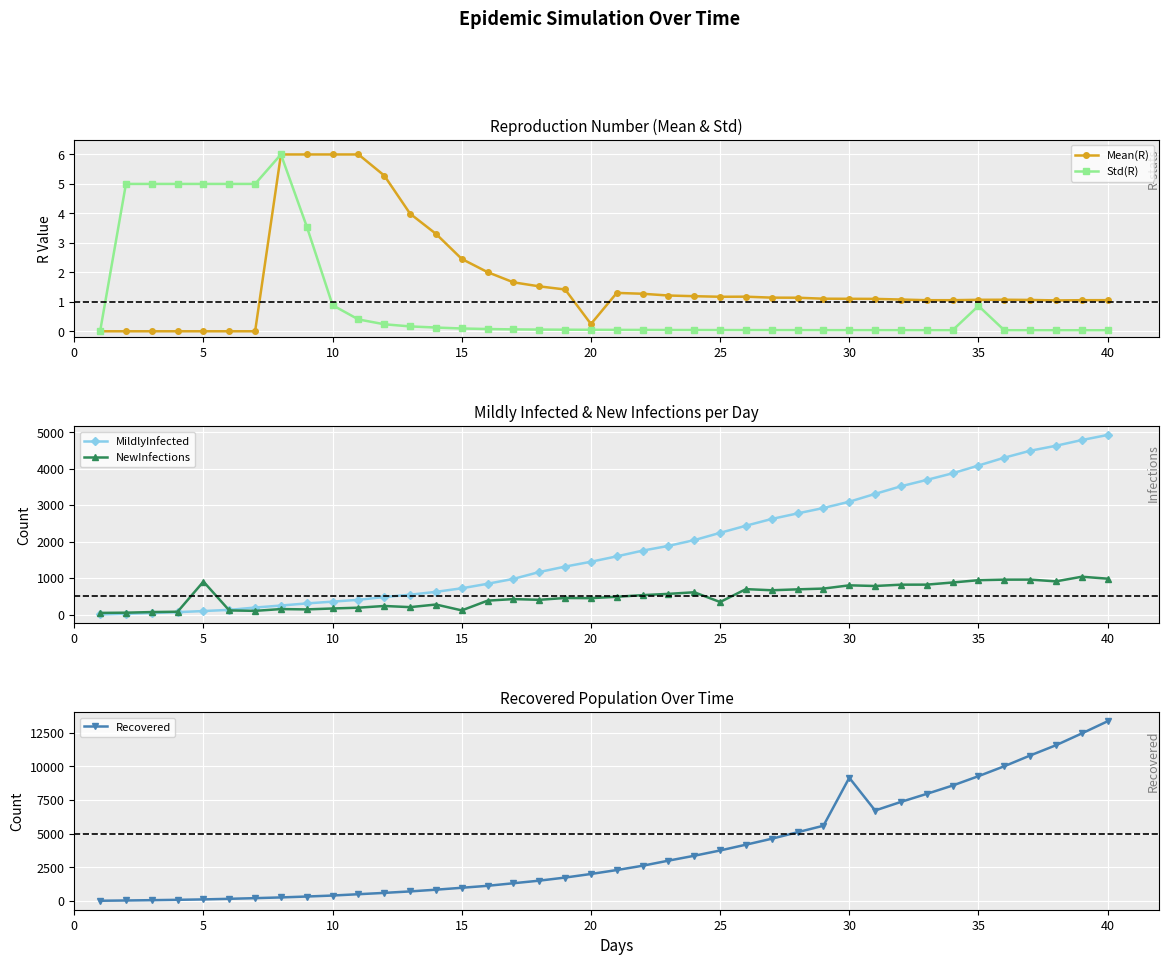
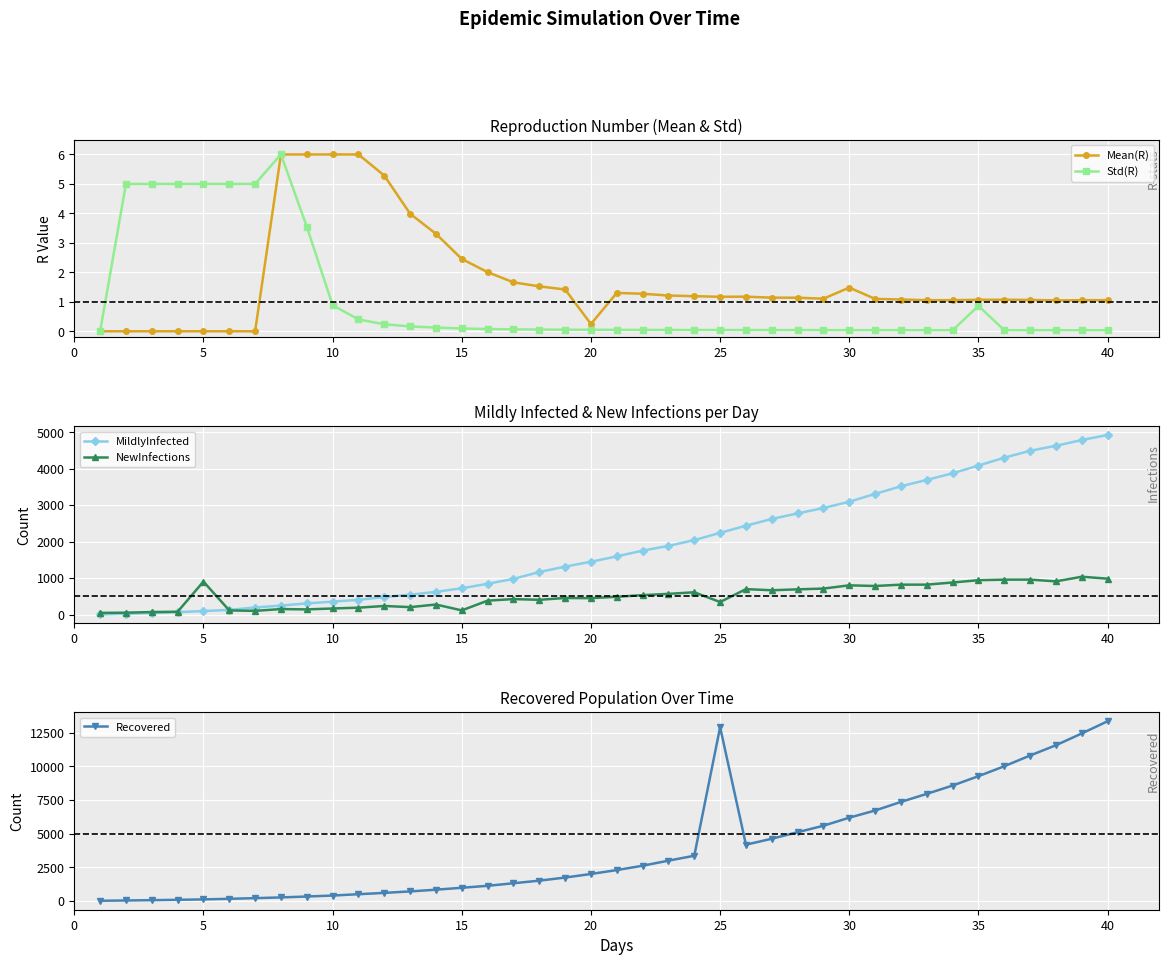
  {
    "Reproduction Number (Mean & Std)": {
      "Mean(R)": {
        "5": 0.0,
        "10": 6.0,
        "15": 2.5,
        "20": 0.2,
        "25": 1.2,
-       "30": 1.1,
+       "30": 1.5,
        "35": 1.1,
        "40": 1.1
      },
      "Std(R)": {
        "5": 5.0,
        "10": 0.9,
        "15": 0.1,
        "20": 0.1,
        "25": 0.0,
        "30": 0.0,
        "35": 0.9,
        "40": 0.0
      }
    },
    "Mildly Infected & New Infections per Day": {
      "MildlyInfected": {
        "5": 100,
        "10": 400,
        "15": 700,
        "20": 1400,
        "25": 2200,
        "30": 3100,
        "35": 4100,
        "40": 4900
      },
      "NewInfections": {
        "5": 900,
        "10": 200,
        "15": 100,
        "20": 500,
        "25": 300,
        "30": 800,
        "35": 900,
        "40": 1000
      }
    },
    "Recovered Population Over Time": {
      "5": 100,
      "10": 400,
      "15": 1000,
      "20": 2000,
-     "25": 3700,
-     "30": 9200,
+     "25": 12900,
+     "30": 6200,
      "35": 9300,
      "40": 13300
    }
  }
